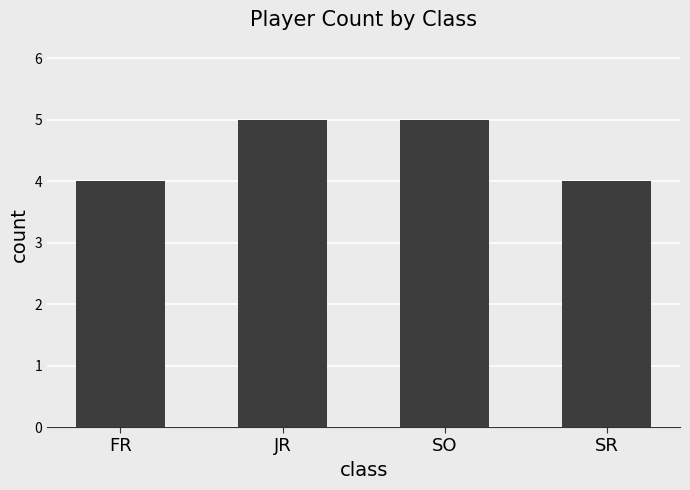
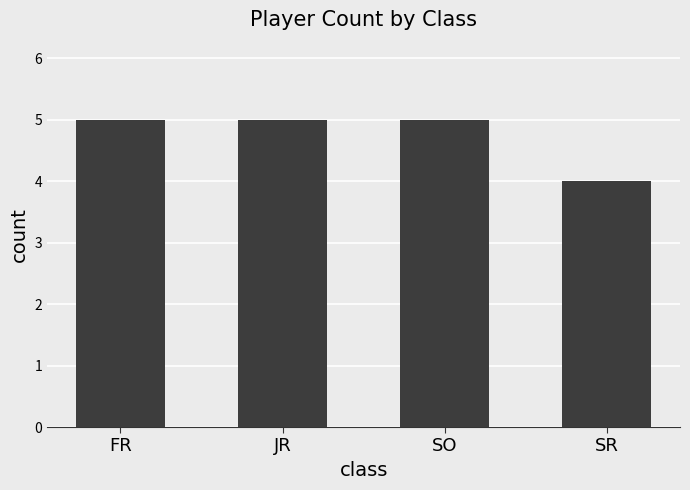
  {
-   "FR": 4,
+   "FR": 5,
    "JR": 5,
    "SO": 5,
    "SR": 4
  }
